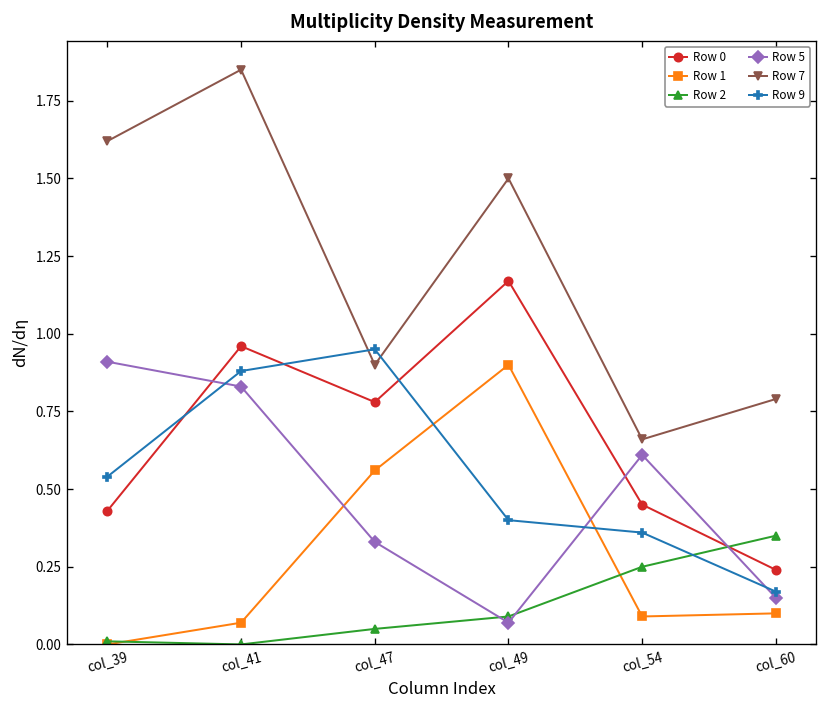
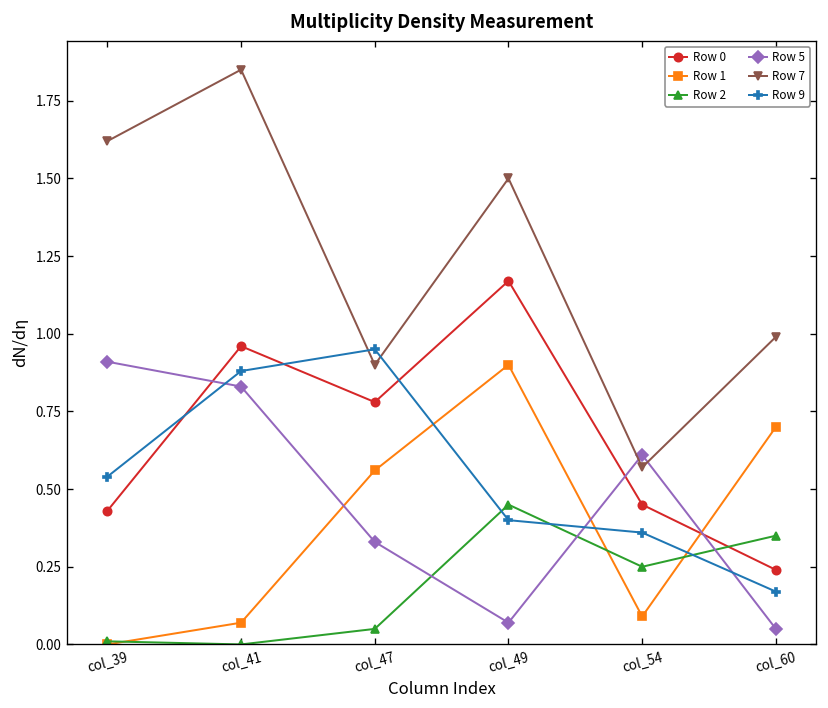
  {
    "Row 0": {
      "col_39": 0.43,
      "col_41": 0.96,
      "col_47": 0.78,
      "col_49": 1.17,
      "col_54": 0.45,
      "col_60": 0.24
    },
    "Row 1": {
      "col_39": 0.0,
      "col_41": 0.07,
      "col_47": 0.56,
      "col_49": 0.9,
      "col_54": 0.09,
-     "col_60": 0.1
+     "col_60": 0.7
    },
    "Row 2": {
      "col_39": 0.01,
      "col_41": 0.00,
      "col_47": 0.05,
-     "col_49": 0.09,
+     "col_49": 0.45,
      "col_54": 0.25,
      "col_60": 0.35
    },
    "Row 5": {
      "col_39": 0.91,
      "col_41": 0.83,
      "col_47": 0.33,
      "col_49": 0.07,
      "col_54": 0.61,
-     "col_60": 0.15
+     "col_60": 0.05
    },
    "Row 7": {
      "col_39": 1.62,
      "col_41": 1.85,
      "col_47": 0.90,
      "col_49": 1.50,
-     "col_54": 0.66,
-     "col_60": 0.79
+     "col_54": 0.57,
+     "col_60": 0.99
    },
    "Row 9": {
      "col_39": 0.54,
      "col_41": 0.88,
      "col_47": 0.95,
      "col_49": 0.40,
      "col_54": 0.36,
      "col_60": 0.17
    }
  }
